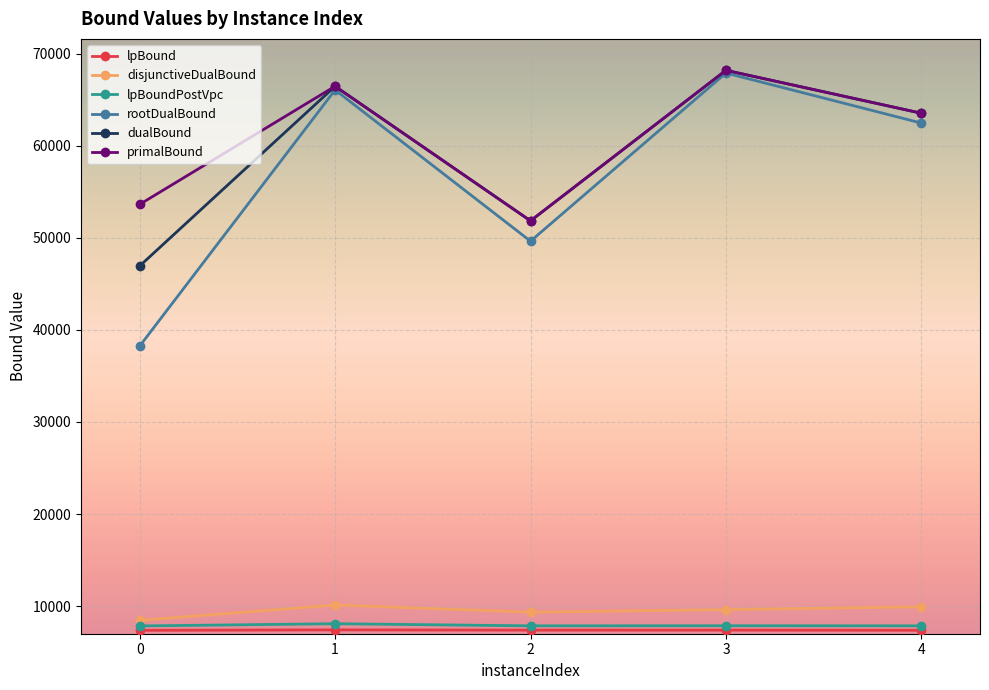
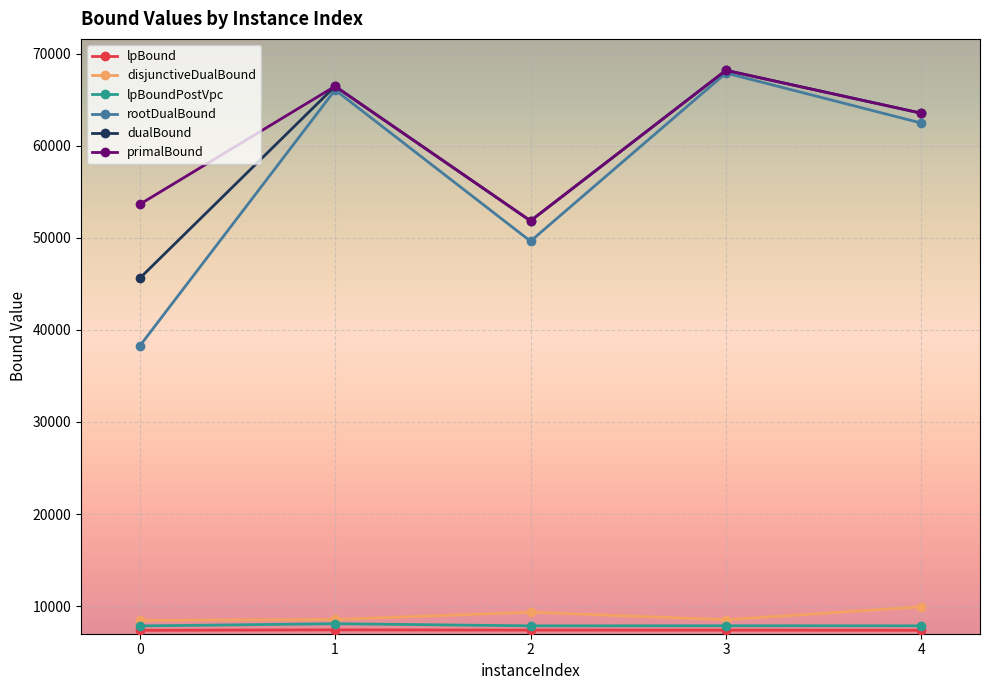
  {
    "lpBound": {
      "0": 7000,
      "1": 7000,
      "2": 7000,
      "3": 7000,
      "4": 7000
    },
    "disjunctiveDualBound": {
      "0": 8000,
-     "1": 10000,
+     "1": 9000,
      "2": 9000,
-     "3": 10000,
+     "3": 9000,
      "4": 10000
    },
    "dualBound": {
-     "0": 47000
+     "0": 46000
    },
    "primalBound": {
      "0": 54000
    }
  }
